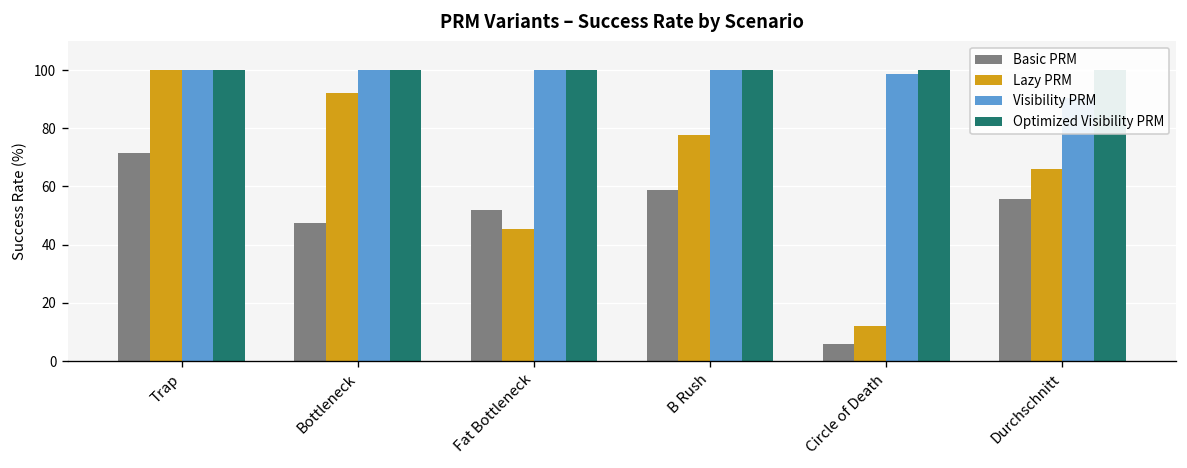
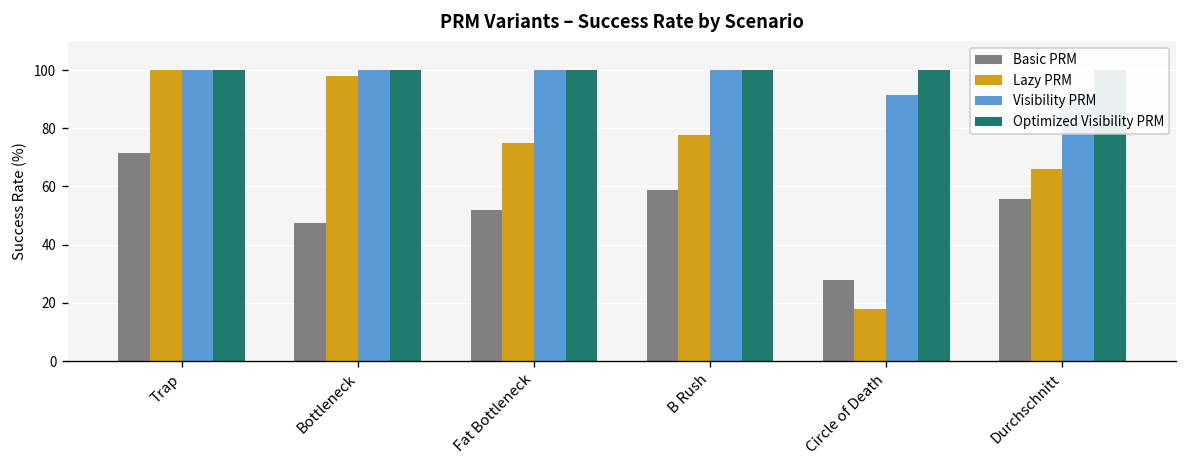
  {
    "Basic PRM": {
      "Trap": 71,
      "Bottleneck": 47,
      "Fat Bottleneck": 52,
      "B Rush": 59,
-     "Circle of Death": 6,
+     "Circle of Death": 28,
      "Durchschnitt": 56
    },
    "Lazy PRM": {
      "Trap": 100,
-     "Bottleneck": 92,
-     "Fat Bottleneck": 45,
+     "Bottleneck": 98,
+     "Fat Bottleneck": 75,
      "B Rush": 78,
-     "Circle of Death": 12,
+     "Circle of Death": 18,
      "Durchschnitt": 66
    },
    "Visibility PRM": {
      "Trap": 100,
      "Bottleneck": 100,
      "Fat Bottleneck": 100,
      "B Rush": 100,
-     "Circle of Death": 99
+     "Circle of Death": 92
    },
    "Optimized Visibility PRM": {
      "Trap": 100,
      "Bottleneck": 100,
      "Fat Bottleneck": 100,
      "B Rush": 100,
      "Circle of Death": 100
    }
  }
